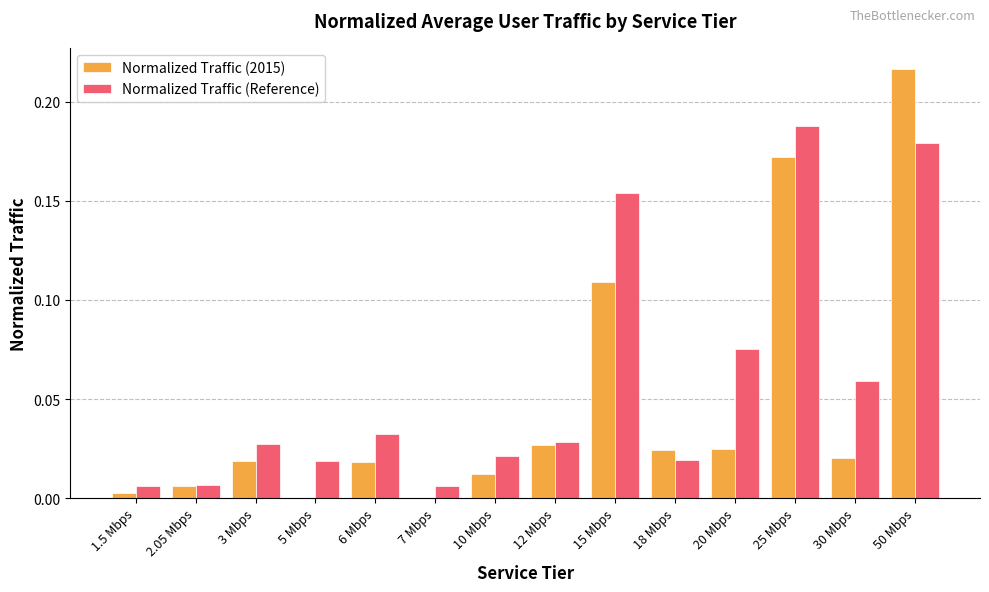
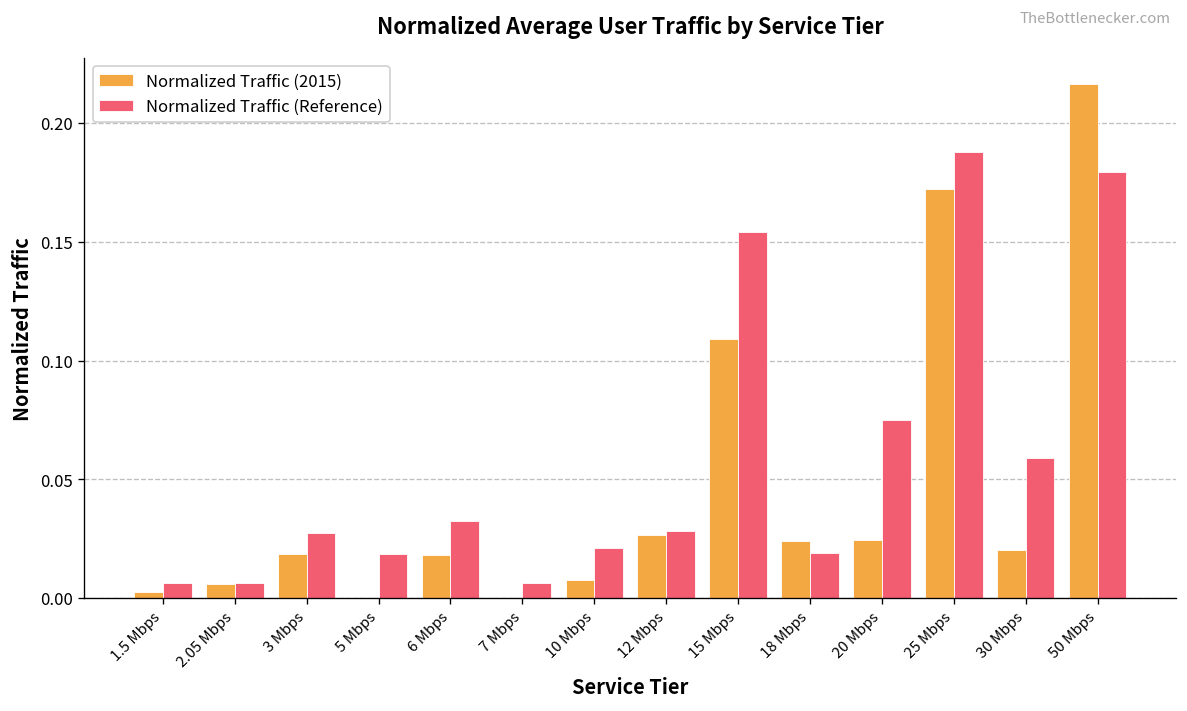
  {
    "Normalized Traffic (2015)": {
      "1.5 Mbps": 0.003,
      "2.05 Mbps": 0.006,
      "3 Mbps": 0.019,
      "6 Mbps": 0.018,
      "7 Mbps": 0.000,
-     "10 Mbps": 0.012,
+     "10 Mbps": 0.008,
      "12 Mbps": 0.027,
      "15 Mbps": 0.109,
      "18 Mbps": 0.024,
      "20 Mbps": 0.025,
      "25 Mbps": 0.172,
      "30 Mbps": 0.020,
      "50 Mbps": 0.216
    },
    "Normalized Traffic (Reference)": {
      "1.5 Mbps": 0.006,
      "2.05 Mbps": 0.006,
      "3 Mbps": 0.027,
      "5 Mbps": 0.019,
      "6 Mbps": 0.033,
      "7 Mbps": 0.006,
      "10 Mbps": 0.021,
      "12 Mbps": 0.028,
      "15 Mbps": 0.154,
      "18 Mbps": 0.019,
      "20 Mbps": 0.075,
      "25 Mbps": 0.188,
      "30 Mbps": 0.059,
      "50 Mbps": 0.179
    }
  }
